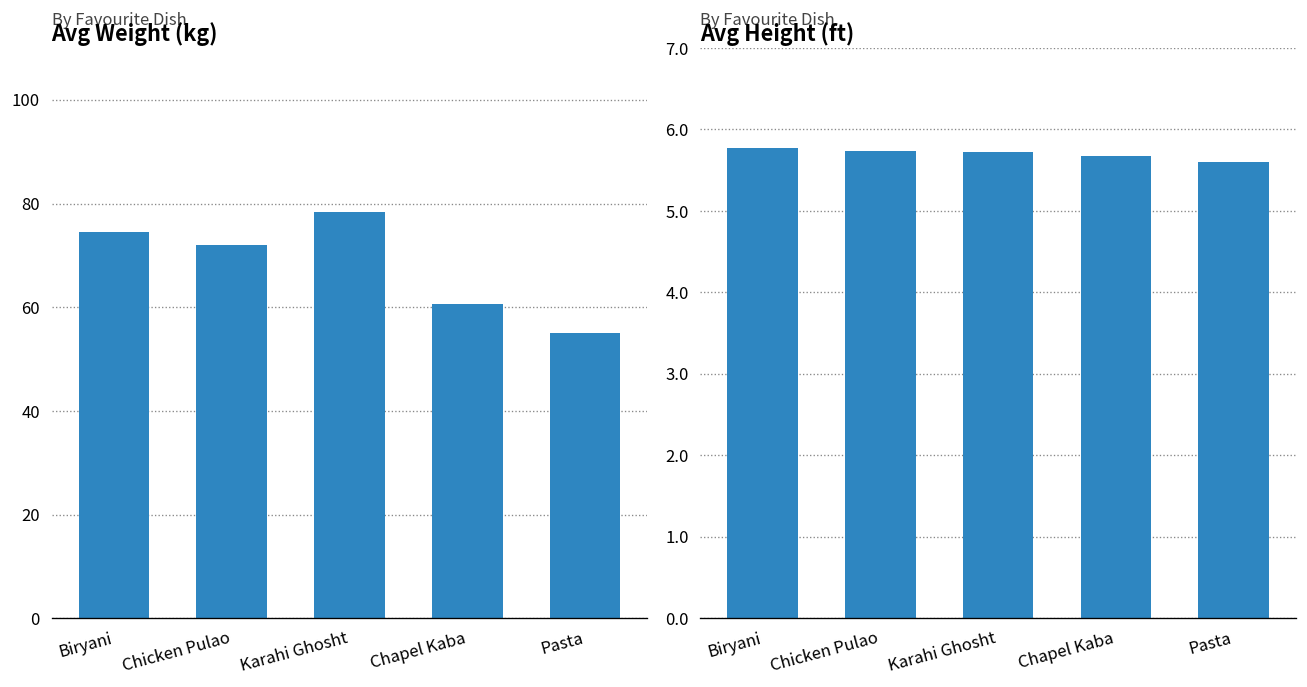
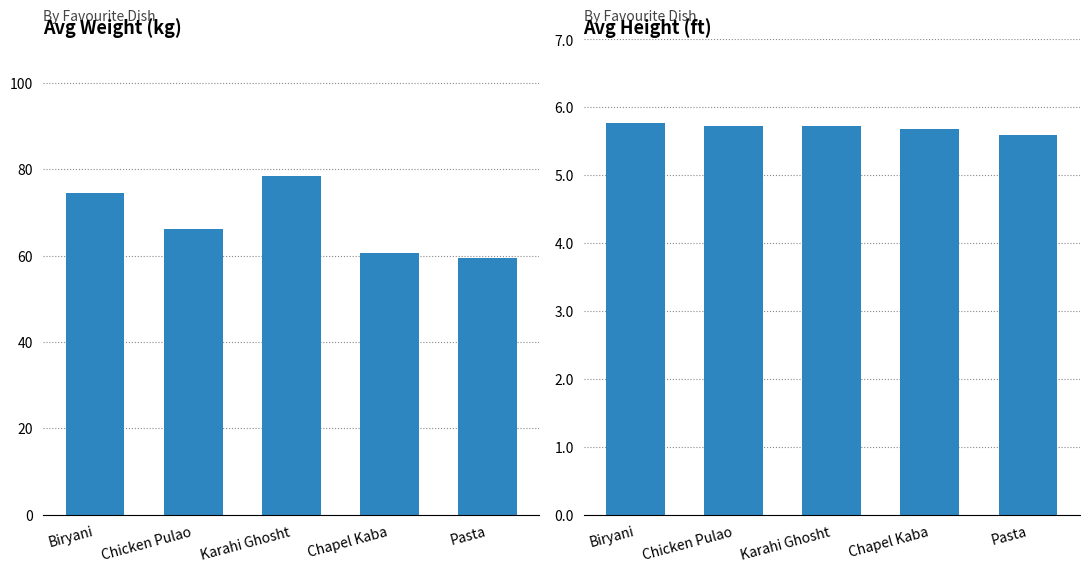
  {
    "Avg Weight (kg)": {
      "Biryani": 75,
-     "Chicken Pulao": 72,
+     "Chicken Pulao": 66,
      "Karahi Ghosht": 78,
      "Chapel Kaba": 61,
-     "Pasta": 55
+     "Pasta": 59
    },
    "Avg Height (ft)": {
      "Biryani": 5.8,
      "Chicken Pulao": 5.7,
      "Karahi Ghosht": 5.7,
      "Chapel Kaba": 5.7,
      "Pasta": 5.6
    }
  }
